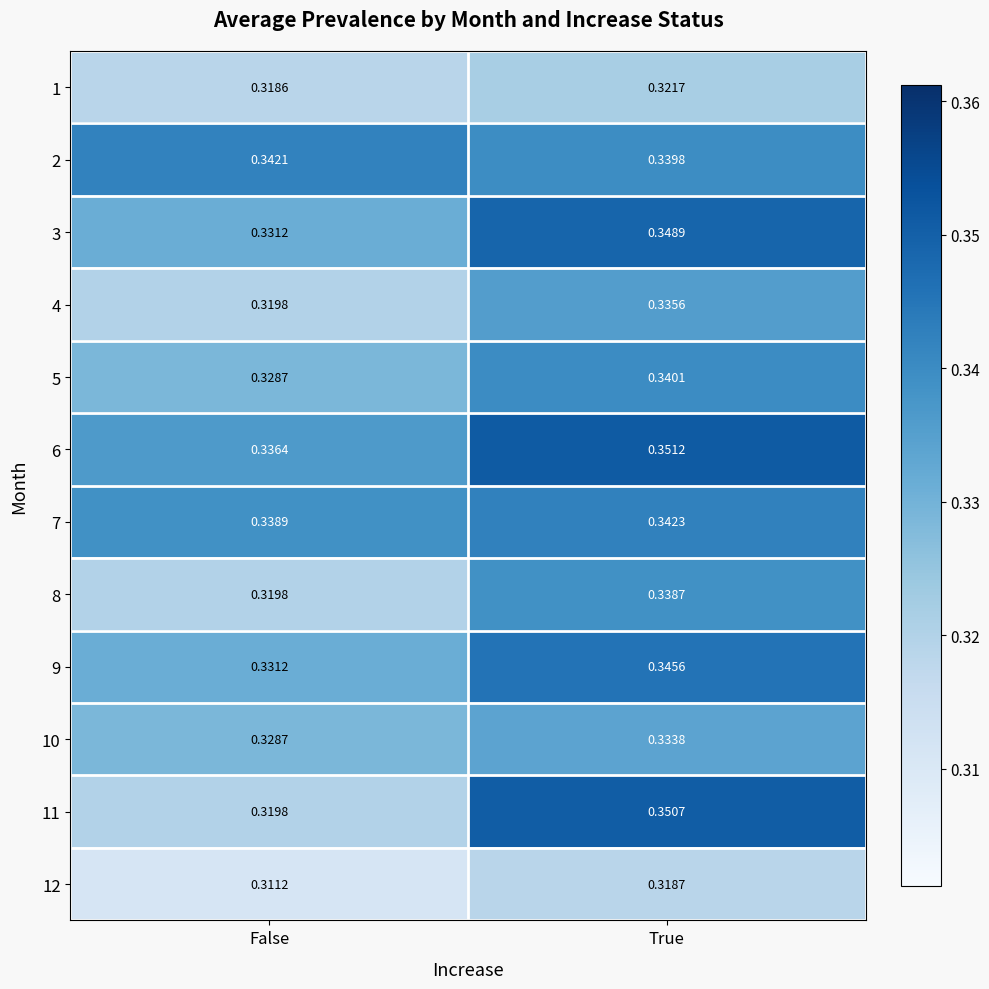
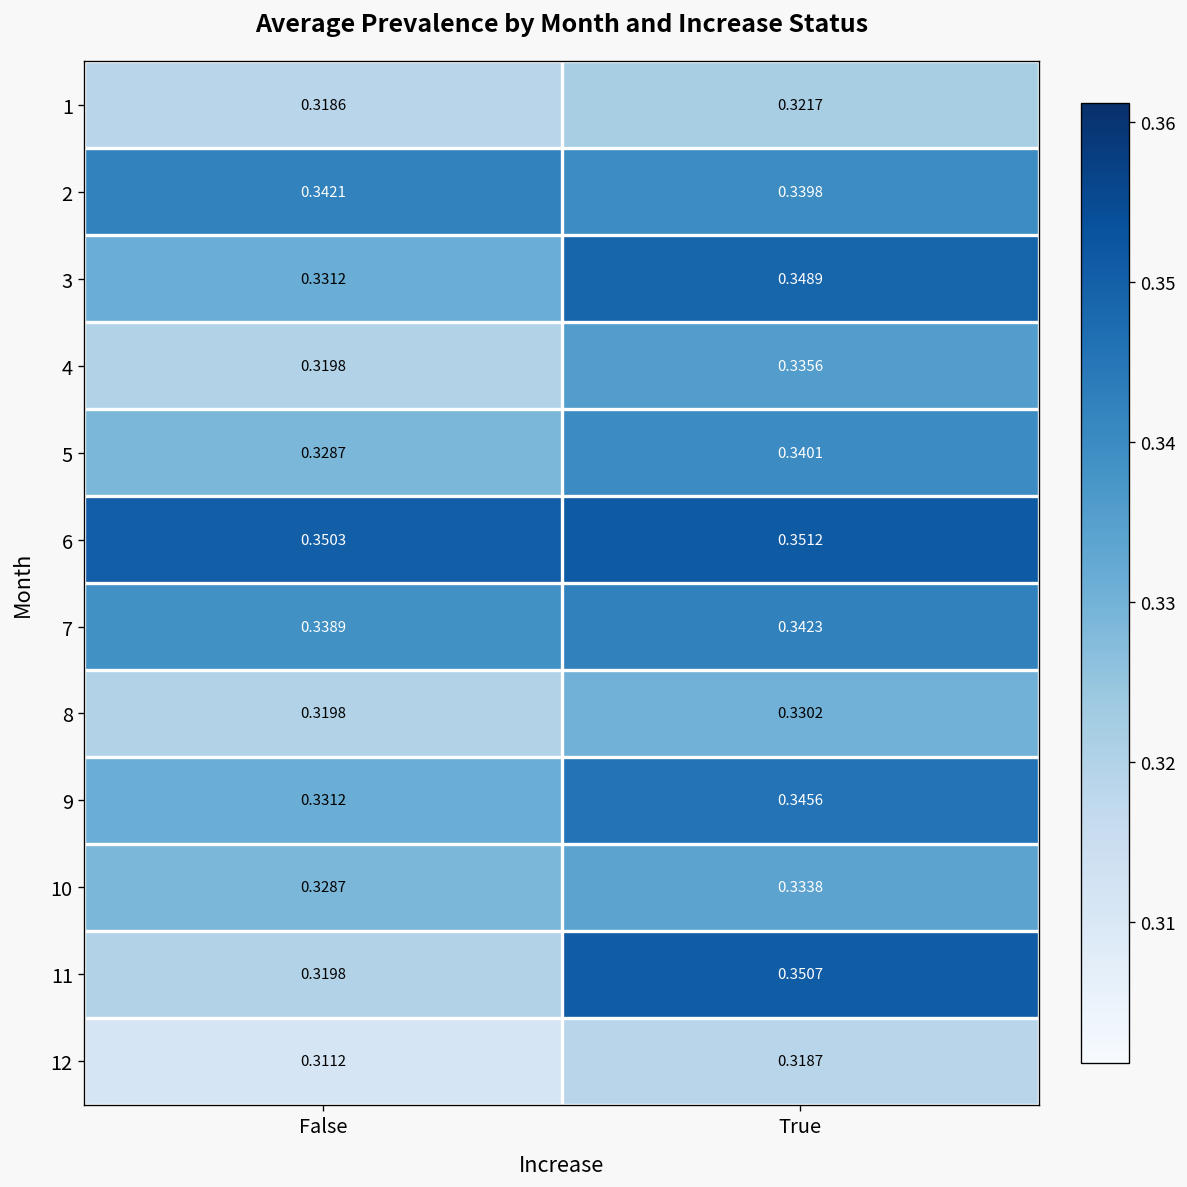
  {
    "1": {
      "False": 0.3186,
      "True": 0.3217
    },
    "2": {
      "False": 0.3421,
      "True": 0.3398
    },
    "3": {
      "False": 0.3312,
      "True": 0.3489
    },
    "4": {
      "False": 0.3198,
      "True": 0.3356
    },
    "5": {
      "False": 0.3287,
      "True": 0.3401
    },
    "6": {
-     "False": 0.3364,
+     "False": 0.3503,
      "True": 0.3512
    },
    "7": {
      "False": 0.3389,
      "True": 0.3423
    },
    "8": {
      "False": 0.3198,
-     "True": 0.3387
+     "True": 0.3302
    },
    "9": {
      "False": 0.3312,
      "True": 0.3456
    },
    "10": {
      "False": 0.3287,
      "True": 0.3338
    },
    "11": {
      "False": 0.3198,
      "True": 0.3507
    },
    "12": {
      "False": 0.3112,
      "True": 0.3187
    }
  }
